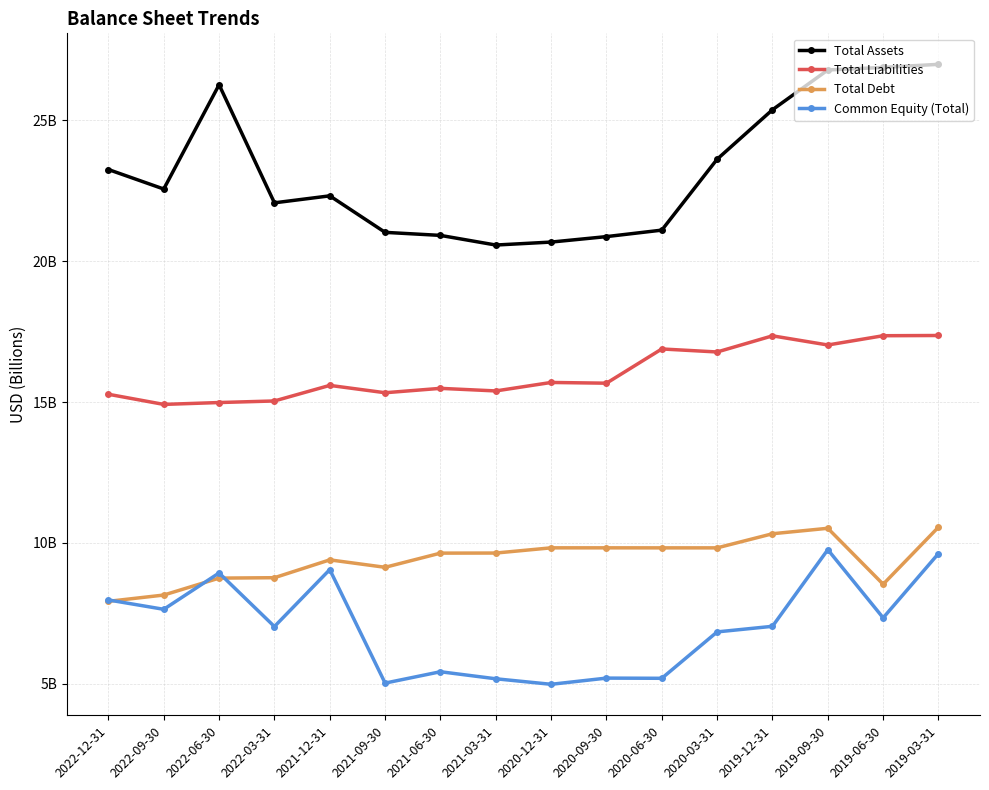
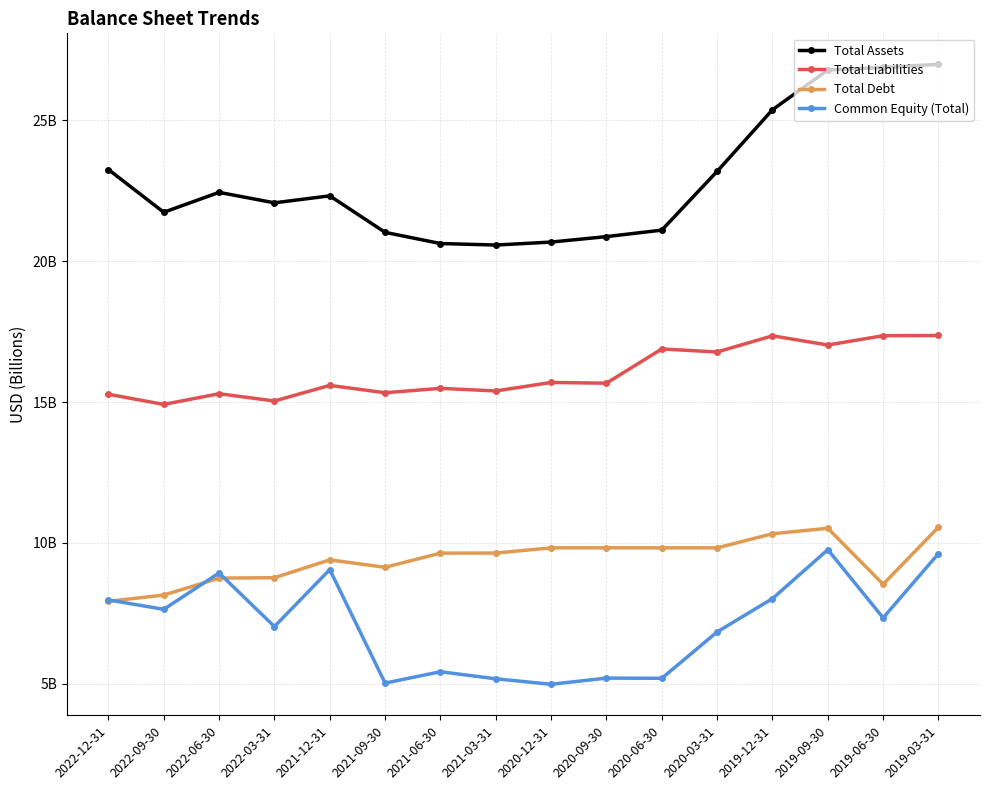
  {
    "Total Assets": {
      "2022-12-31": 23300000000,
-     "2022-09-30": 22600000000,
-     "2022-06-30": 26300000000,
+     "2022-09-30": 21700000000,
+     "2022-06-30": 22400000000,
      "2022-03-31": 22100000000,
      "2021-12-31": 22300000000,
      "2021-09-30": 21000000000,
-     "2021-06-30": 20900000000,
+     "2021-06-30": 20600000000,
      "2021-03-31": 20600000000,
      "2020-12-31": 20700000000,
      "2020-09-30": 20900000000,
      "2020-06-30": 21100000000,
-     "2020-03-31": 23600000000,
+     "2020-03-31": 23200000000,
      "2019-12-31": 25400000000
    },
    "Total Liabilities": {
      "2022-12-31": 15300000000,
      "2022-09-30": 14900000000,
-     "2022-06-30": 15000000000,
+     "2022-06-30": 15300000000,
      "2022-03-31": 15000000000,
      "2021-12-31": 15600000000,
      "2021-09-30": 15300000000,
      "2021-06-30": 15500000000,
      "2021-03-31": 15400000000,
      "2020-12-31": 15700000000,
      "2020-09-30": 15700000000,
      "2020-06-30": 16900000000,
      "2020-03-31": 16800000000,
      "2019-12-31": 17400000000,
      "2019-09-30": 17000000000,
      "2019-06-30": 17400000000,
      "2019-03-31": 17400000000
    },
    "Total Debt": {
      "2022-09-30": 8200000000,
      "2022-06-30": 8800000000,
      "2022-03-31": 8800000000,
      "2021-12-31": 9400000000,
      "2021-09-30": 9100000000,
      "2021-06-30": 9600000000,
      "2021-03-31": 9600000000,
      "2020-12-31": 9800000000,
      "2020-09-30": 9800000000,
      "2020-06-30": 9800000000,
      "2020-03-31": 9800000000,
      "2019-12-31": 10300000000,
      "2019-09-30": 10500000000,
      "2019-06-30": 8500000000,
      "2019-03-31": 10600000000
    },
    "Common Equity (Total)": {
      "2022-09-30": 7600000000,
      "2022-06-30": 8900000000,
      "2022-03-31": 7000000000,
      "2021-12-31": 9100000000,
      "2021-09-30": 5000000000,
      "2021-06-30": 5400000000,
      "2021-03-31": 5200000000,
      "2020-12-31": 5000000000,
      "2020-09-30": 5200000000,
      "2020-06-30": 5200000000,
      "2020-03-31": 6800000000,
-     "2019-12-31": 7000000000,
+     "2019-12-31": 8000000000,
      "2019-09-30": 9800000000,
      "2019-06-30": 7300000000,
      "2019-03-31": 9600000000
    }
  }
